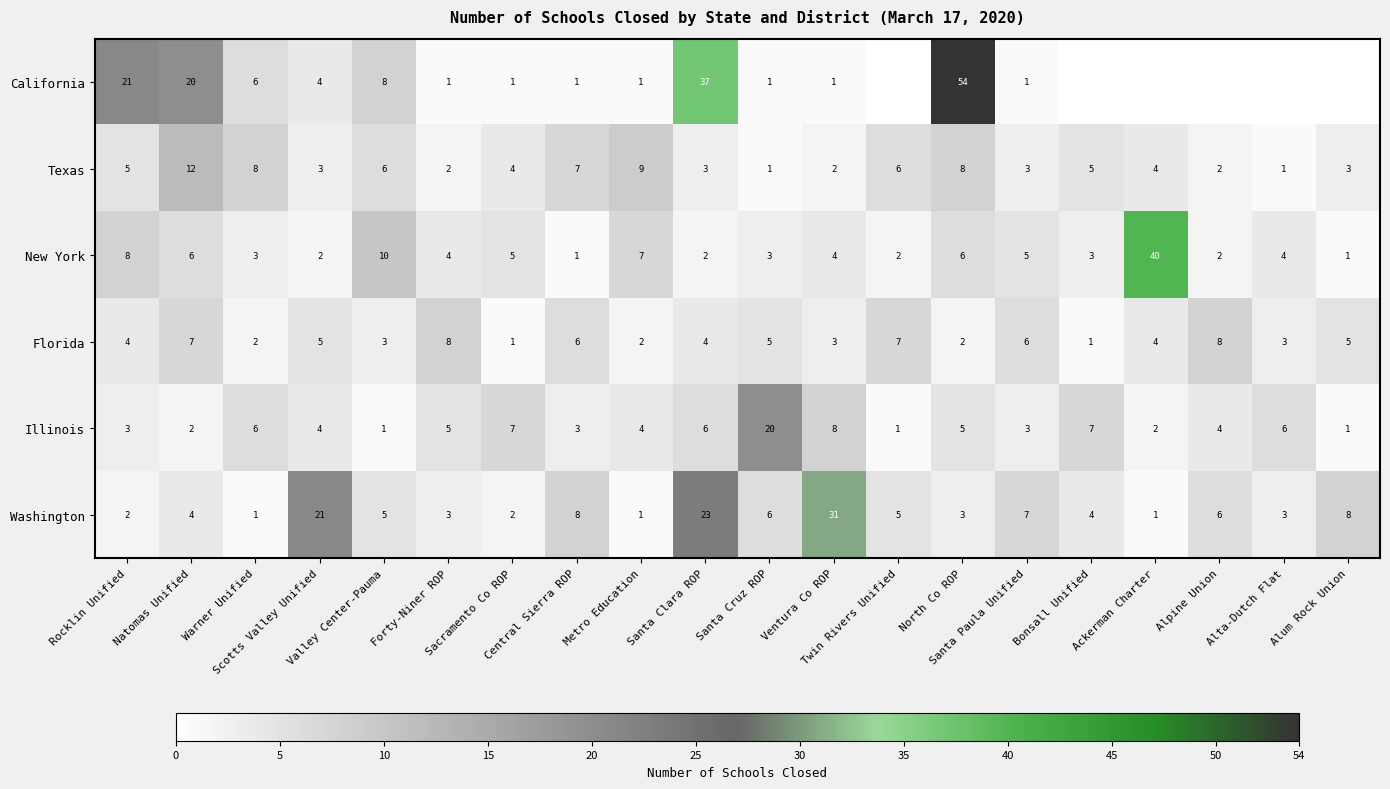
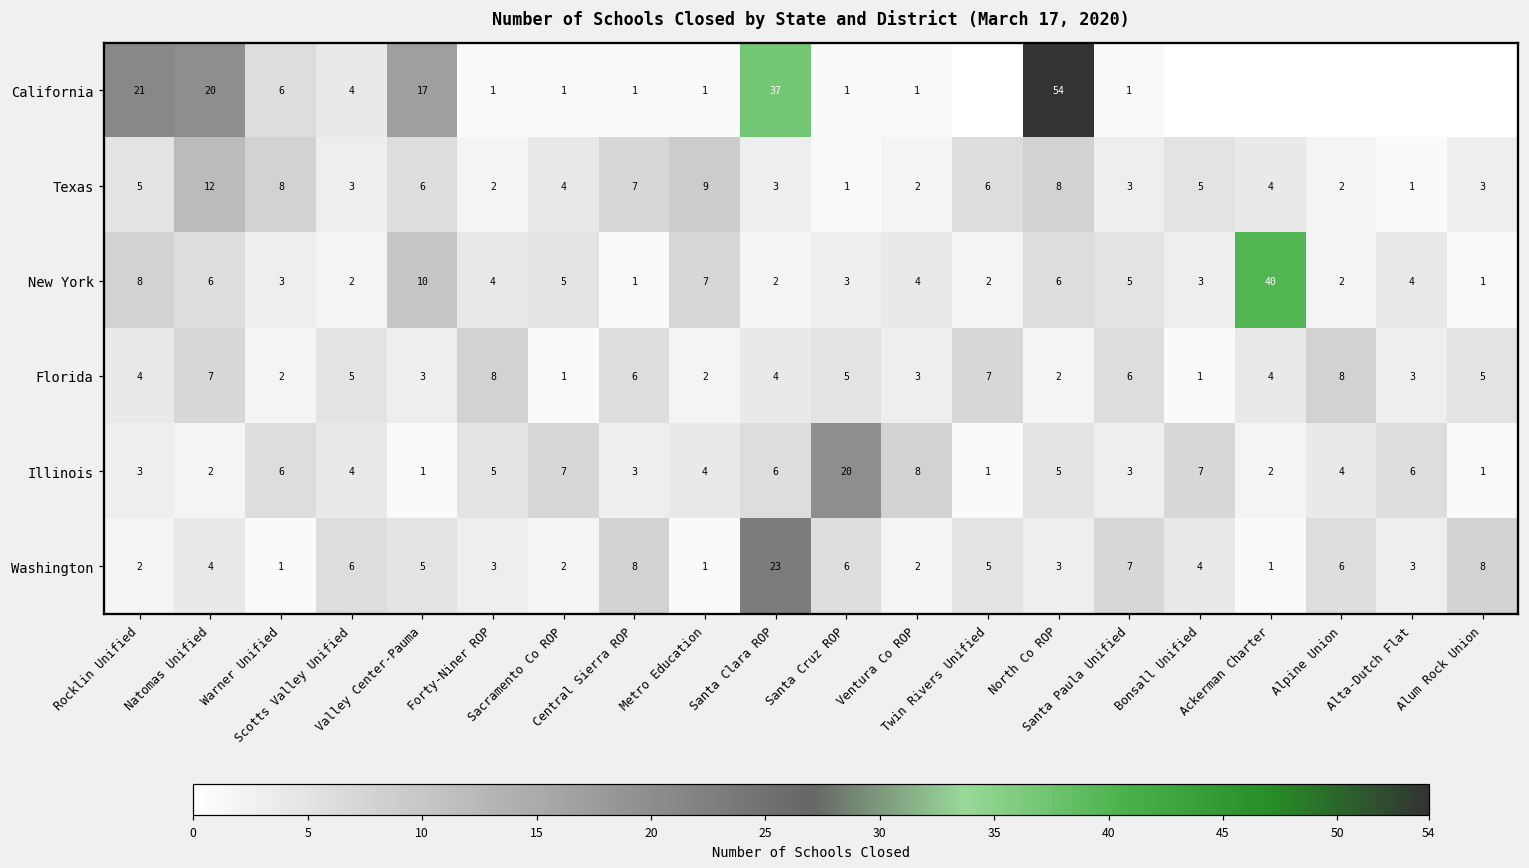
  {
    "California": {
      "Rocklin Unified": 21,
      "Natomas Unified": 20,
      "Warner Unified": 6,
      "Scotts Valley Unified": 4,
-     "Valley Center-Pauma": 8,
+     "Valley Center-Pauma": 17,
      "Forty-Niner ROP": 1,
      "Sacramento Co ROP": 1,
      "Central Sierra ROP": 1,
      "Metro Education": 1,
      "Santa Clara ROP": 37,
      "Santa Cruz ROP": 1,
      "Ventura Co ROP": 1,
      "North Co ROP": 54,
      "Santa Paula Unified": 1
    },
    "Texas": {
      "Rocklin Unified": 5,
      "Natomas Unified": 12,
      "Warner Unified": 8,
      "Scotts Valley Unified": 3,
      "Valley Center-Pauma": 6,
      "Forty-Niner ROP": 2,
      "Sacramento Co ROP": 4,
      "Central Sierra ROP": 7,
      "Metro Education": 9,
      "Santa Clara ROP": 3,
      "Santa Cruz ROP": 1,
      "Ventura Co ROP": 2,
      "Twin Rivers Unified": 6,
      "North Co ROP": 8,
      "Santa Paula Unified": 3,
      "Bonsall Unified": 5,
      "Ackerman Charter": 4,
      "Alpine Union": 2,
      "Alta-Dutch Flat": 1,
      "Alum Rock Union": 3
    },
    "New York": {
      "Rocklin Unified": 8,
      "Natomas Unified": 6,
      "Warner Unified": 3,
      "Scotts Valley Unified": 2,
      "Valley Center-Pauma": 10,
      "Forty-Niner ROP": 4,
      "Sacramento Co ROP": 5,
      "Central Sierra ROP": 1,
      "Metro Education": 7,
      "Santa Clara ROP": 2,
      "Santa Cruz ROP": 3,
      "Ventura Co ROP": 4,
      "Twin Rivers Unified": 2,
      "North Co ROP": 6,
      "Santa Paula Unified": 5,
      "Bonsall Unified": 3,
      "Ackerman Charter": 40,
      "Alpine Union": 2,
      "Alta-Dutch Flat": 4,
      "Alum Rock Union": 1
    },
    "Florida": {
      "Rocklin Unified": 4,
      "Natomas Unified": 7,
      "Warner Unified": 2,
      "Scotts Valley Unified": 5,
      "Valley Center-Pauma": 3,
      "Forty-Niner ROP": 8,
      "Sacramento Co ROP": 1,
      "Central Sierra ROP": 6,
      "Metro Education": 2,
      "Santa Clara ROP": 4,
      "Santa Cruz ROP": 5,
      "Ventura Co ROP": 3,
      "Twin Rivers Unified": 7,
      "North Co ROP": 2,
      "Santa Paula Unified": 6,
      "Bonsall Unified": 1,
      "Ackerman Charter": 4,
      "Alpine Union": 8,
      "Alta-Dutch Flat": 3,
      "Alum Rock Union": 5
    },
    "Illinois": {
      "Rocklin Unified": 3,
      "Natomas Unified": 2,
      "Warner Unified": 6,
      "Scotts Valley Unified": 4,
      "Valley Center-Pauma": 1,
      "Forty-Niner ROP": 5,
      "Sacramento Co ROP": 7,
      "Central Sierra ROP": 3,
      "Metro Education": 4,
      "Santa Clara ROP": 6,
      "Santa Cruz ROP": 20,
      "Ventura Co ROP": 8,
      "Twin Rivers Unified": 1,
      "North Co ROP": 5,
      "Santa Paula Unified": 3,
      "Bonsall Unified": 7,
      "Ackerman Charter": 2,
      "Alpine Union": 4,
      "Alta-Dutch Flat": 6,
      "Alum Rock Union": 1
    },
    "Washington": {
      "Rocklin Unified": 2,
      "Natomas Unified": 4,
      "Warner Unified": 1,
-     "Scotts Valley Unified": 21,
+     "Scotts Valley Unified": 6,
      "Valley Center-Pauma": 5,
      "Forty-Niner ROP": 3,
      "Sacramento Co ROP": 2,
      "Central Sierra ROP": 8,
      "Metro Education": 1,
      "Santa Clara ROP": 23,
      "Santa Cruz ROP": 6,
-     "Ventura Co ROP": 31,
+     "Ventura Co ROP": 2,
      "Twin Rivers Unified": 5,
      "North Co ROP": 3,
      "Santa Paula Unified": 7,
      "Bonsall Unified": 4,
      "Ackerman Charter": 1,
      "Alpine Union": 6,
      "Alta-Dutch Flat": 3,
      "Alum Rock Union": 8
    }
  }
